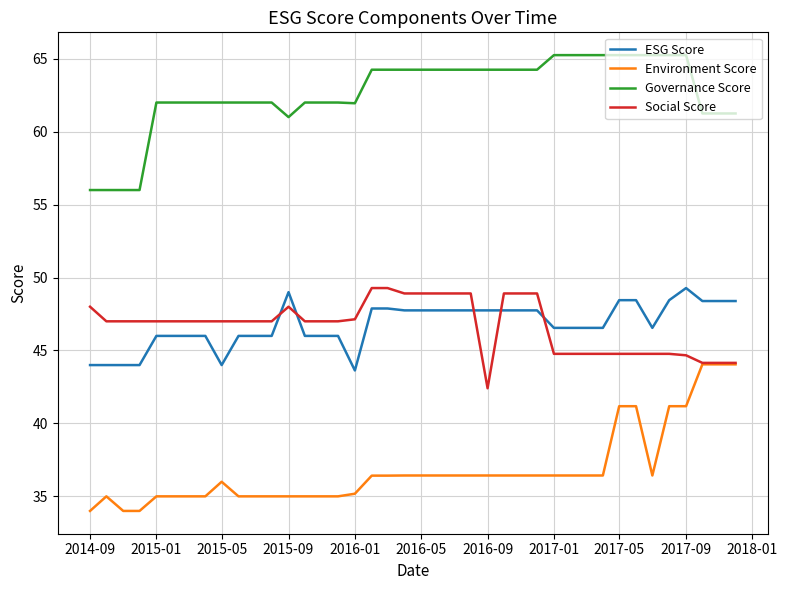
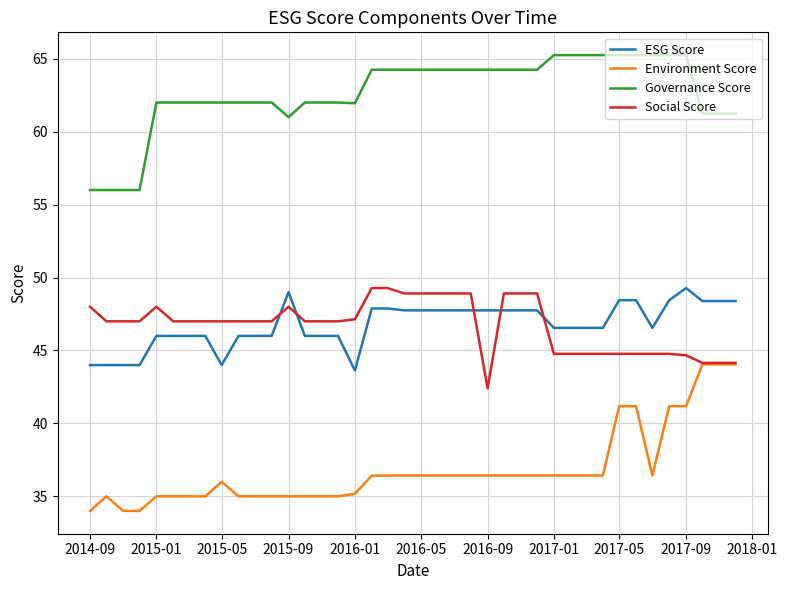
  {
    "ESG Score": {
      "2014-09": 44,
      "2015-01": 46,
      "2015-05": 44,
      "2015-09": 49,
      "2016-01": 43.6,
      "2016-05": 47.8,
      "2016-09": 47.8,
      "2017-01": 46.6,
      "2017-05": 48.5,
      "2017-09": 49.3
    },
    "Environment Score": {
      "2014-09": 34,
      "2015-01": 35,
      "2015-05": 36,
      "2015-09": 35,
      "2016-01": 35.2,
      "2016-05": 36.4,
      "2016-09": 36.4,
      "2017-01": 36.4,
      "2017-05": 41.2,
      "2017-09": 41.2
    },
    "Governance Score": {
      "2014-09": 56,
      "2015-01": 62,
      "2015-05": 62,
      "2015-09": 61,
      "2016-01": 62,
      "2016-05": 64.3,
      "2016-09": 64.3,
      "2017-01": 65.3
    },
    "Social Score": {
      "2014-09": 48,
-     "2015-01": 47,
+     "2015-01": 48,
      "2015-05": 47,
      "2015-09": 48,
      "2016-01": 47,
      "2016-05": 49,
      "2016-09": 42.4,
      "2017-01": 44.8,
      "2017-05": 44.8,
      "2017-09": 44.7
    }
  }
